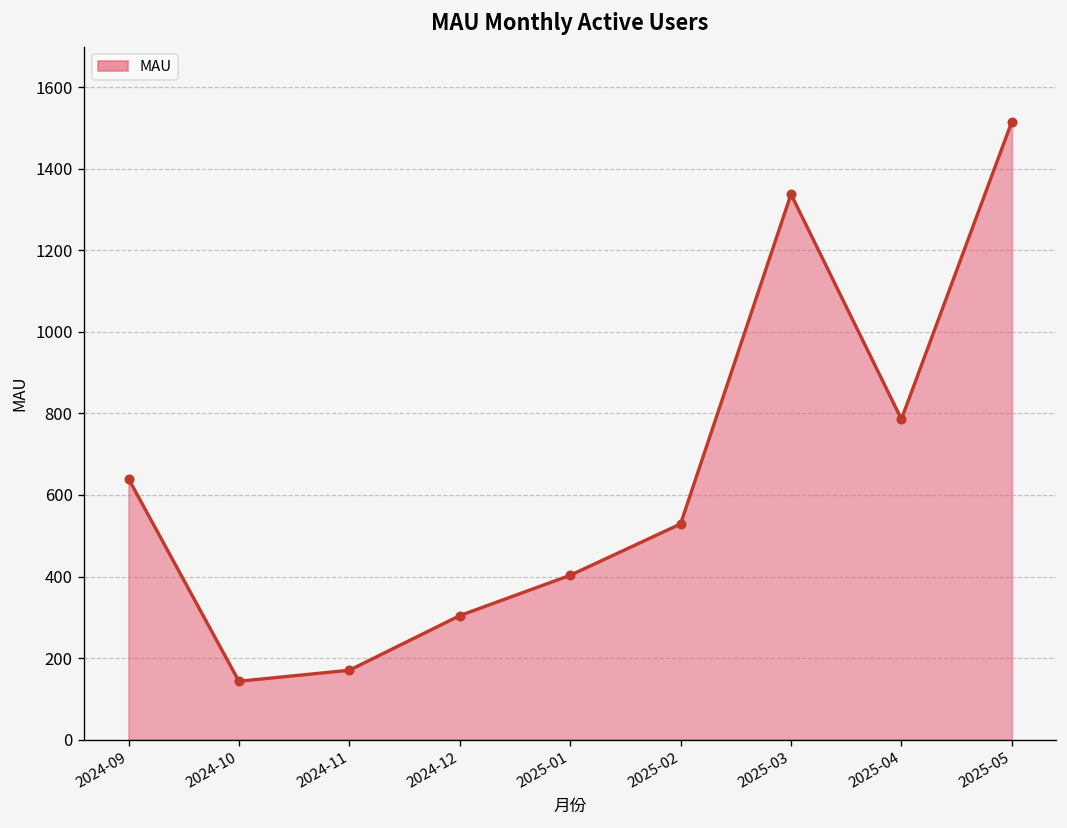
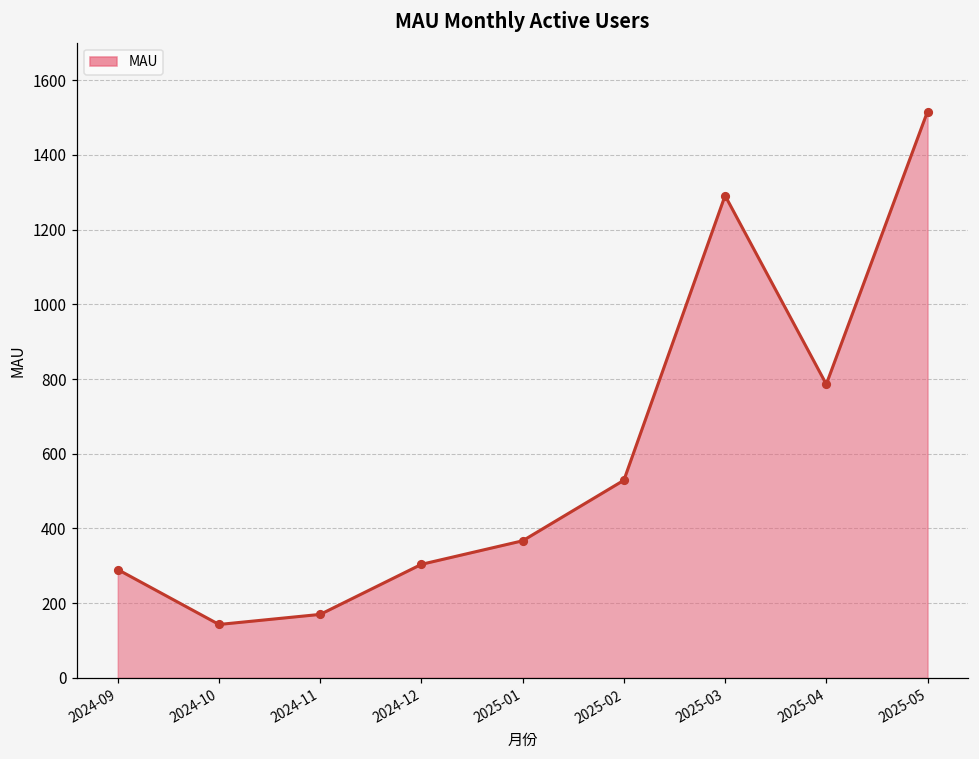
  {
-   "2024-09": 640,
+   "2024-09": 290,
    "2024-10": 140,
    "2024-11": 170,
    "2024-12": 300,
-   "2025-01": 400,
+   "2025-01": 370,
    "2025-02": 530,
-   "2025-03": 1340,
+   "2025-03": 1290,
    "2025-04": 790,
    "2025-05": 1520
  }
